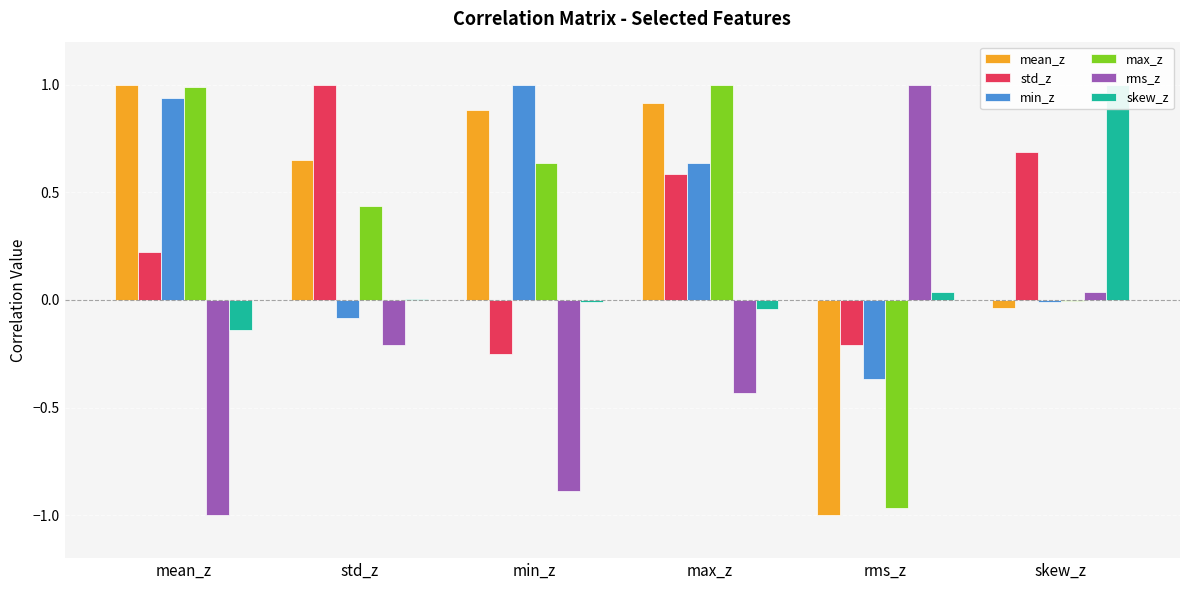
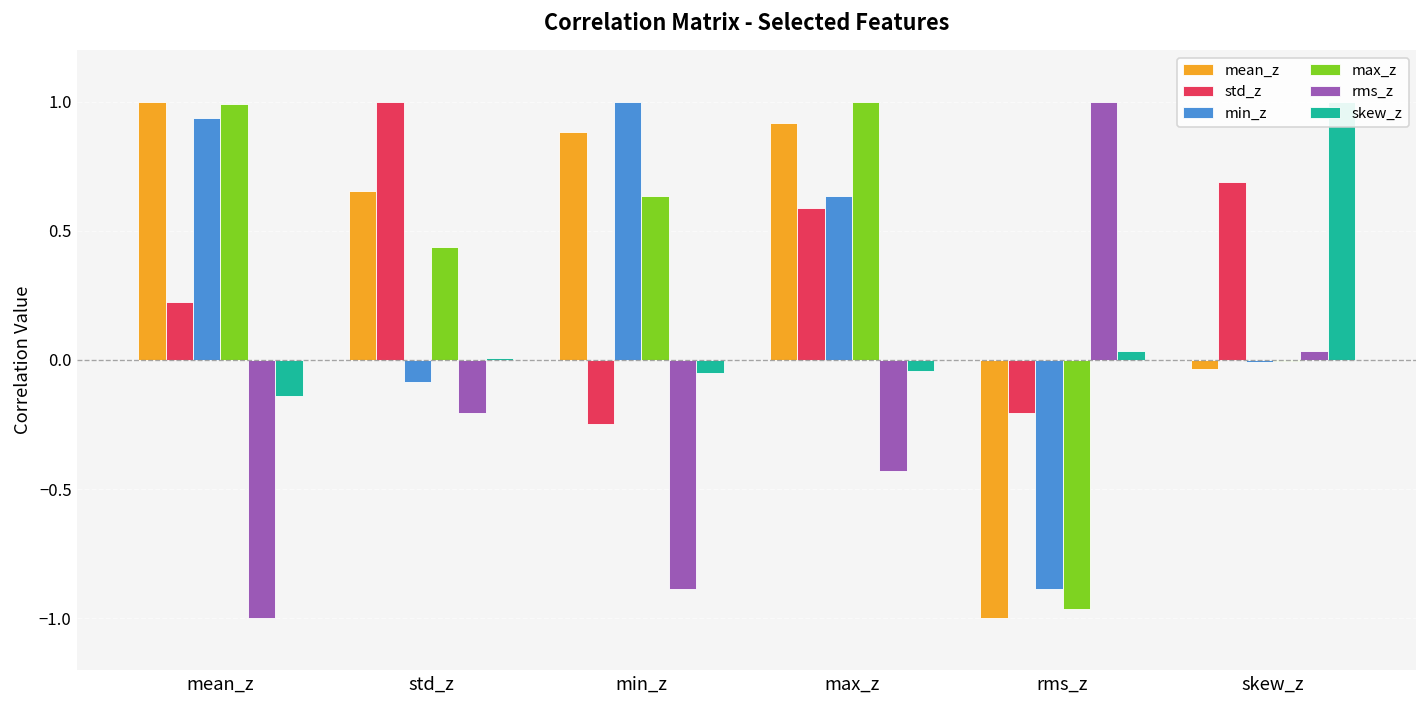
  {
    "mean_z": {
      "mean_z": 1.00,
      "std_z": 0.65,
      "min_z": 0.88,
      "max_z": 0.92,
      "rms_z": -1.00,
      "skew_z": -0.04
    },
    "std_z": {
      "mean_z": 0.22,
      "std_z": 1.00,
      "min_z": -0.25,
      "max_z": 0.59,
      "rms_z": -0.21,
      "skew_z": 0.69
    },
    "min_z": {
      "mean_z": 0.94,
      "std_z": -0.09,
      "min_z": 1.00,
      "max_z": 0.64,
-     "rms_z": -0.37
+     "rms_z": -0.89
    },
    "max_z": {
      "mean_z": 0.99,
      "std_z": 0.44,
      "min_z": 0.64,
      "max_z": 1.00,
      "rms_z": -0.96
    },
    "rms_z": {
      "mean_z": -1.00,
      "std_z": -0.21,
      "min_z": -0.89,
      "max_z": -0.43,
      "rms_z": 1.00,
      "skew_z": 0.04
    },
    "skew_z": {
      "mean_z": -0.14,
-     "min_z": -0.01,
+     "min_z": -0.05,
      "max_z": -0.04,
      "rms_z": 0.04
    }
  }
